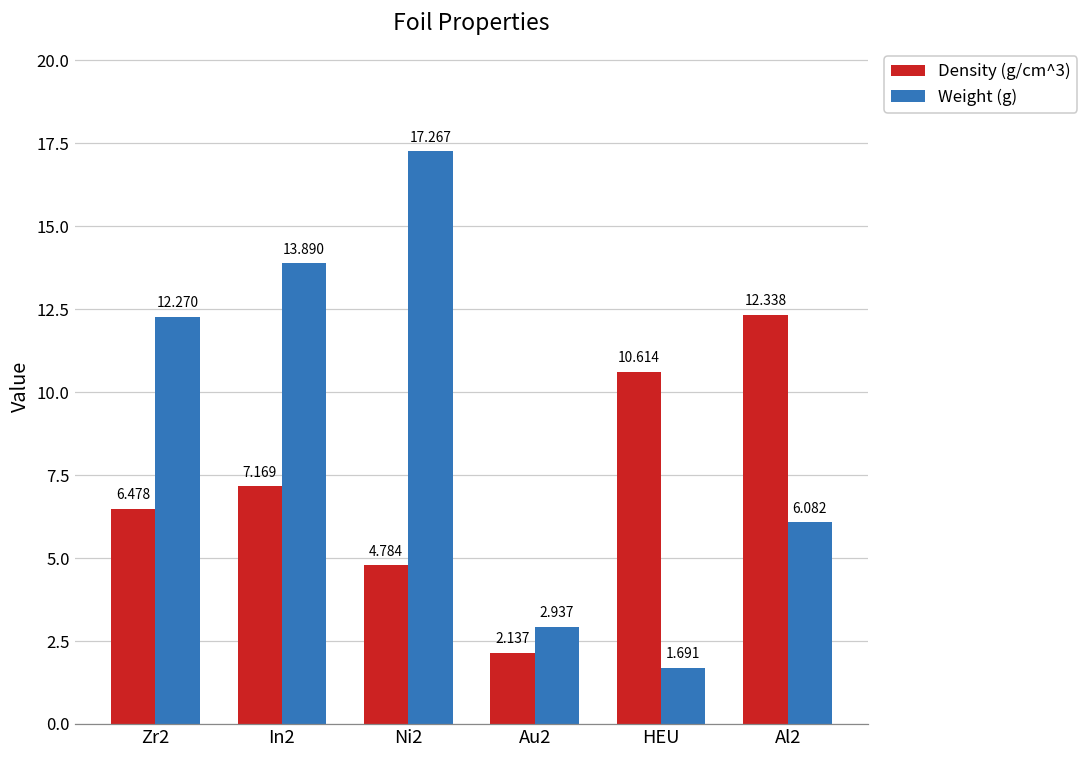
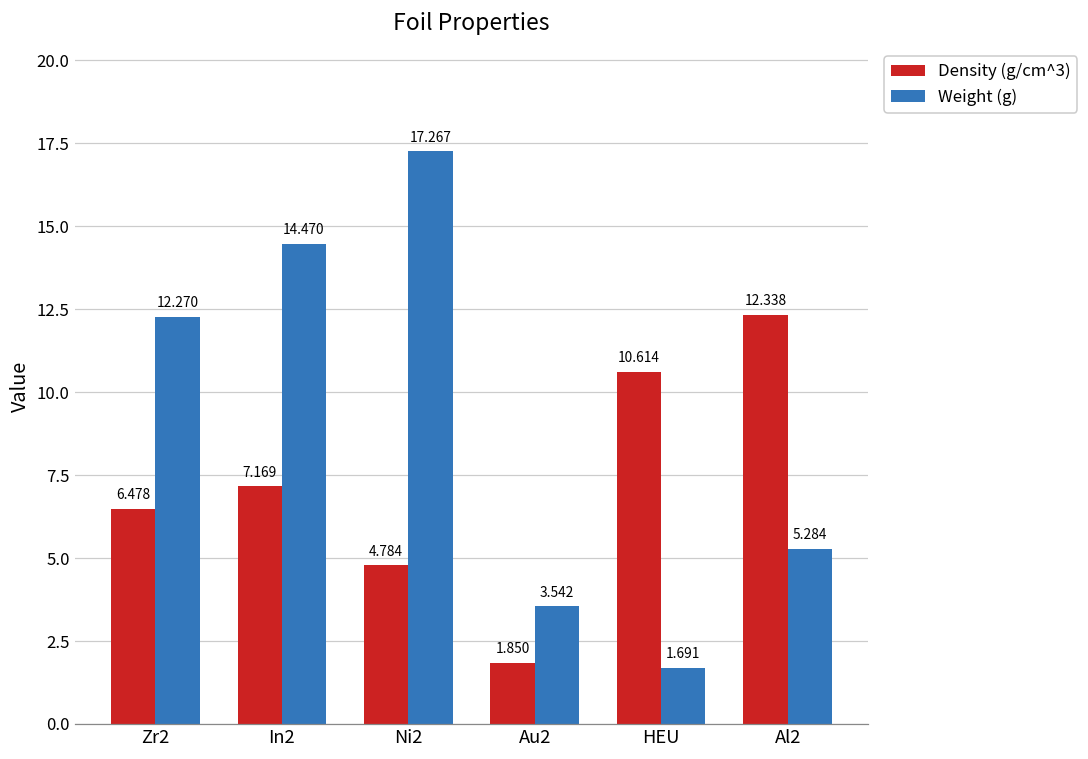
  {
    "Density (g/cm^3)": {
      "Zr2": 6.478,
      "In2": 7.169,
      "Ni2": 4.784,
-     "Au2": 2.137,
+     "Au2": 1.850,
      "HEU": 10.614,
      "Al2": 12.338
    },
    "Weight (g)": {
      "Zr2": 12.270,
-     "In2": 13.890,
+     "In2": 14.470,
      "Ni2": 17.267,
-     "Au2": 2.937,
+     "Au2": 3.542,
      "HEU": 1.691,
-     "Al2": 6.082
+     "Al2": 5.284
    }
  }
